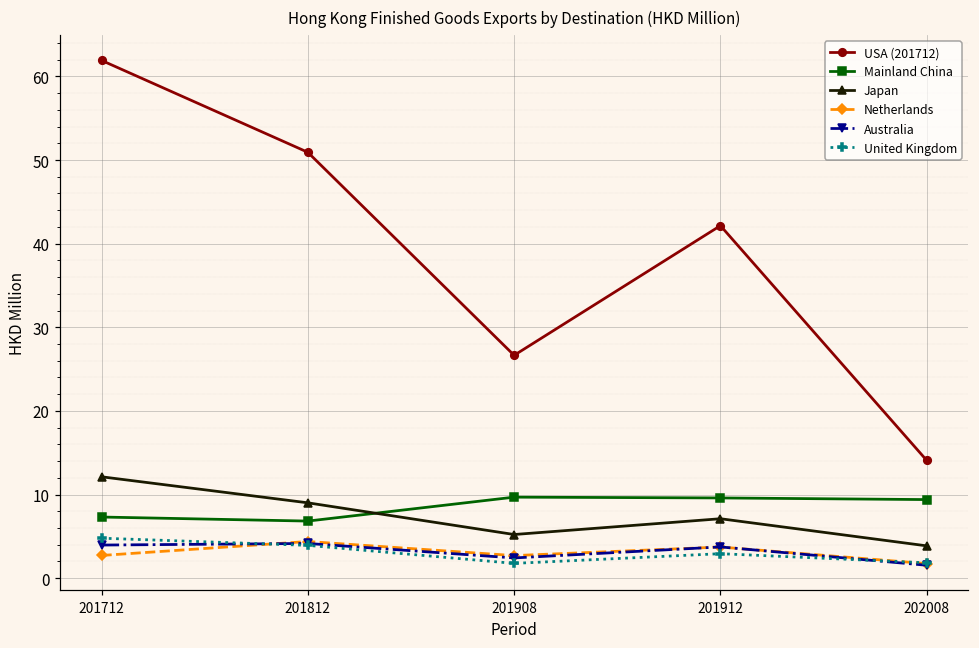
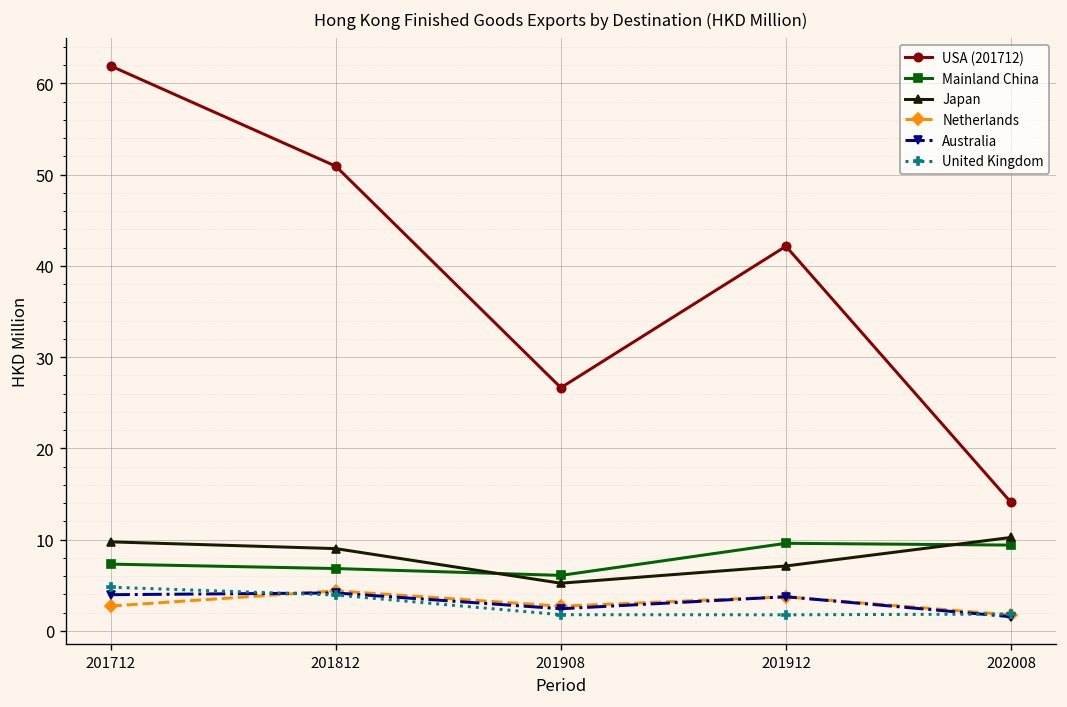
  {
    "USA (201712)": {
      "201712": 62,
      "201812": 51,
      "201908": 27,
      "201912": 42,
      "202008": 14
    },
    "Mainland China": {
      "201712": 7,
      "201812": 7,
-     "201908": 10,
+     "201908": 6,
      "201912": 10,
      "202008": 9
    },
    "Japan": {
-     "201712": 12,
+     "201712": 10,
      "201812": 9,
      "201908": 5,
      "201912": 7,
-     "202008": 4
+     "202008": 10
    },
    "Netherlands": {
      "201712": 3
    },
    "Australia": {
      "201712": 4
    },
    "United Kingdom": {
      "201712": 5,
      "201908": 2,
-     "201912": 3
+     "201912": 2
    }
  }
